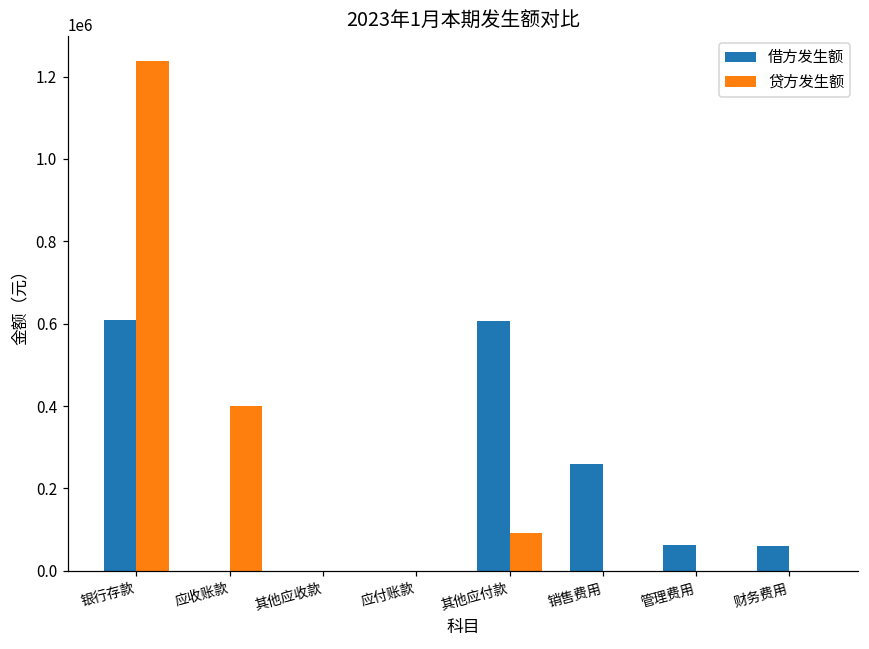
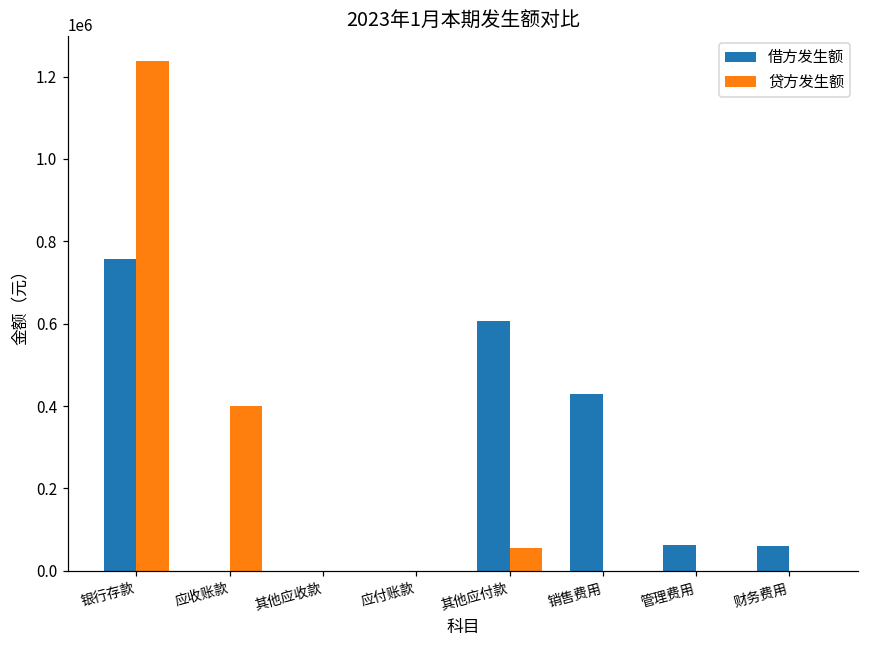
  {
    "借方发生额": {
-     "银行存款": 610000,
+     "银行存款": 760000,
      "应收账款": 0,
      "其他应收款": 0,
      "应付账款": 0,
      "其他应付款": 610000,
-     "销售费用": 260000,
+     "销售费用": 430000,
      "管理费用": 60000,
      "财务费用": 60000
    },
    "贷方发生额": {
      "银行存款": 1240000,
      "应收账款": 400000,
      "其他应收款": 0,
      "应付账款": 0,
-     "其他应付款": 90000,
+     "其他应付款": 60000,
      "销售费用": 0,
      "管理费用": 0,
      "财务费用": 0
    }
  }
